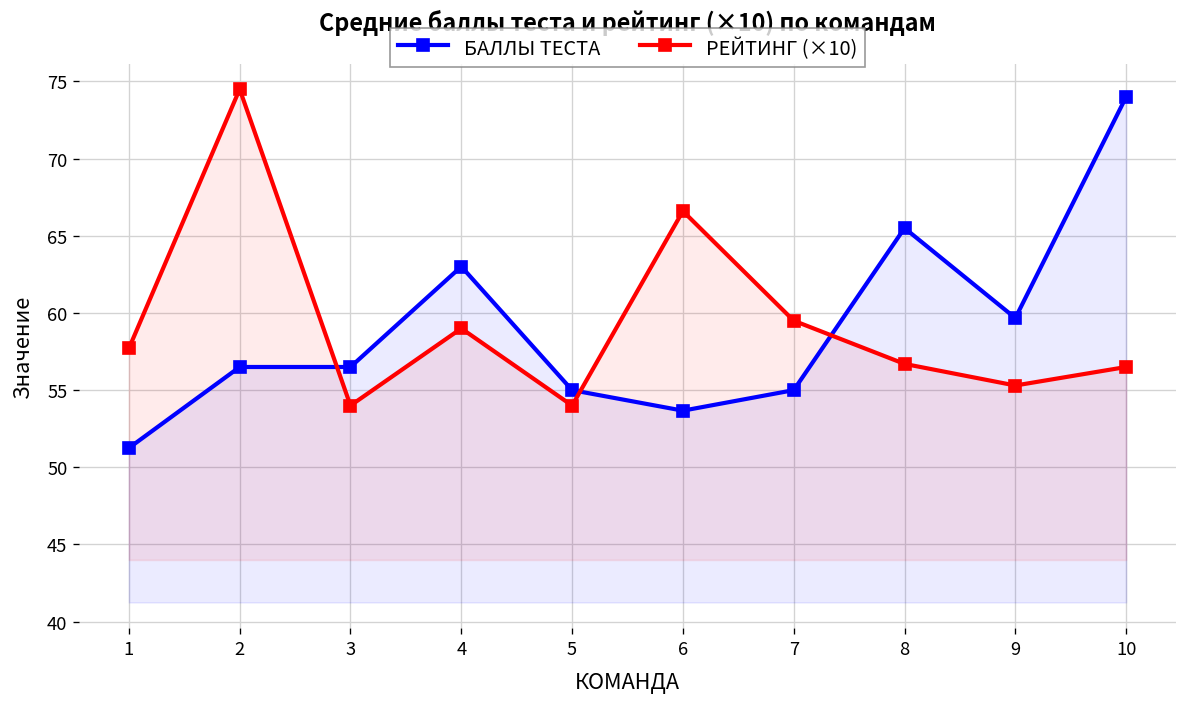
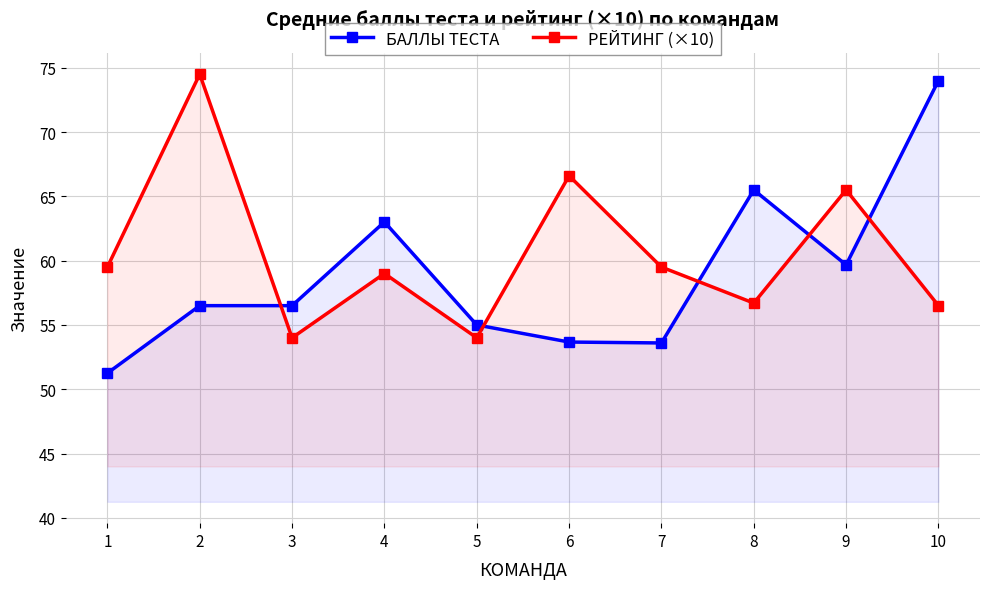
  {
    "БАЛЛЫ ТЕСТА": {
      "1": 51.3,
      "2": 56.5,
      "3": 56.5,
      "4": 63.0,
      "5": 55.0,
      "6": 53.7,
-     "7": 55.0,
+     "7": 53.6,
      "8": 65.5,
      "9": 59.7,
      "10": 74.0
    },
    "РЕЙТИНГ (×10)": {
-     "1": 57.7,
+     "1": 59.5,
      "2": 74.5,
      "3": 54.0,
      "4": 59.0,
      "5": 54.0,
      "6": 66.6,
      "7": 59.5,
      "8": 56.7,
-     "9": 55.3,
+     "9": 65.5,
      "10": 56.5
    }
  }
